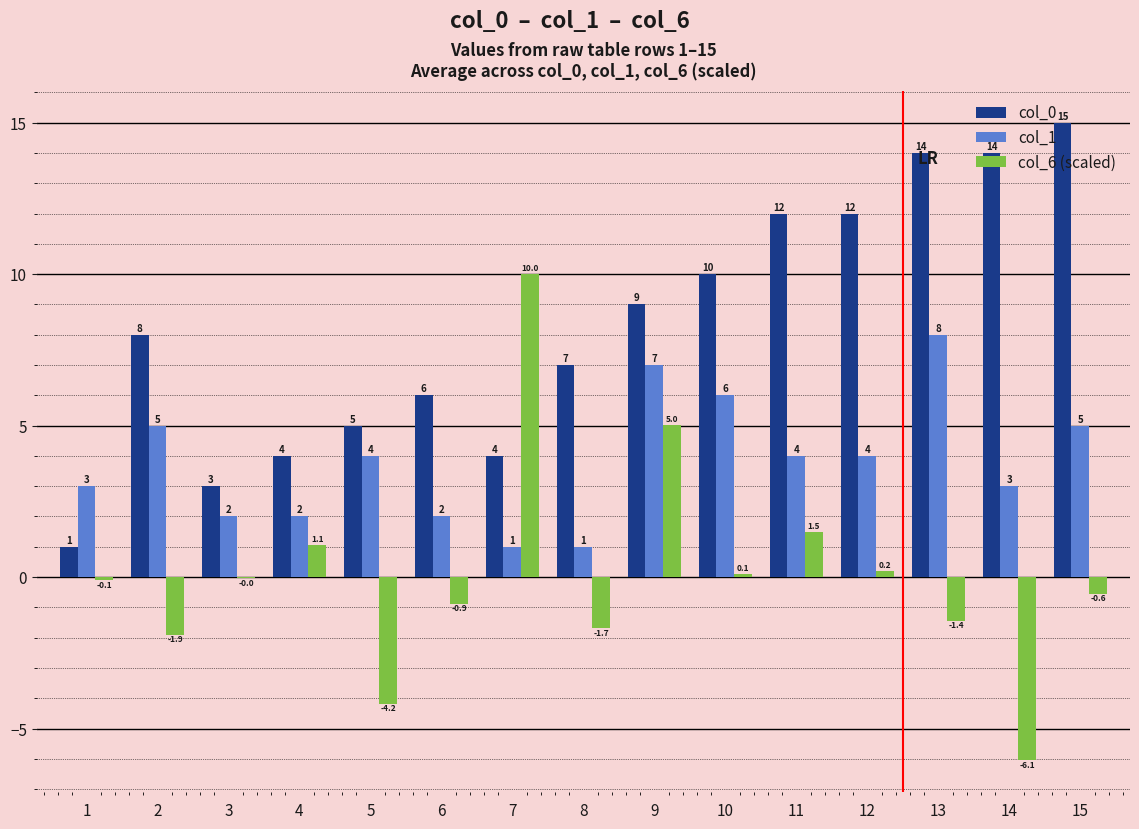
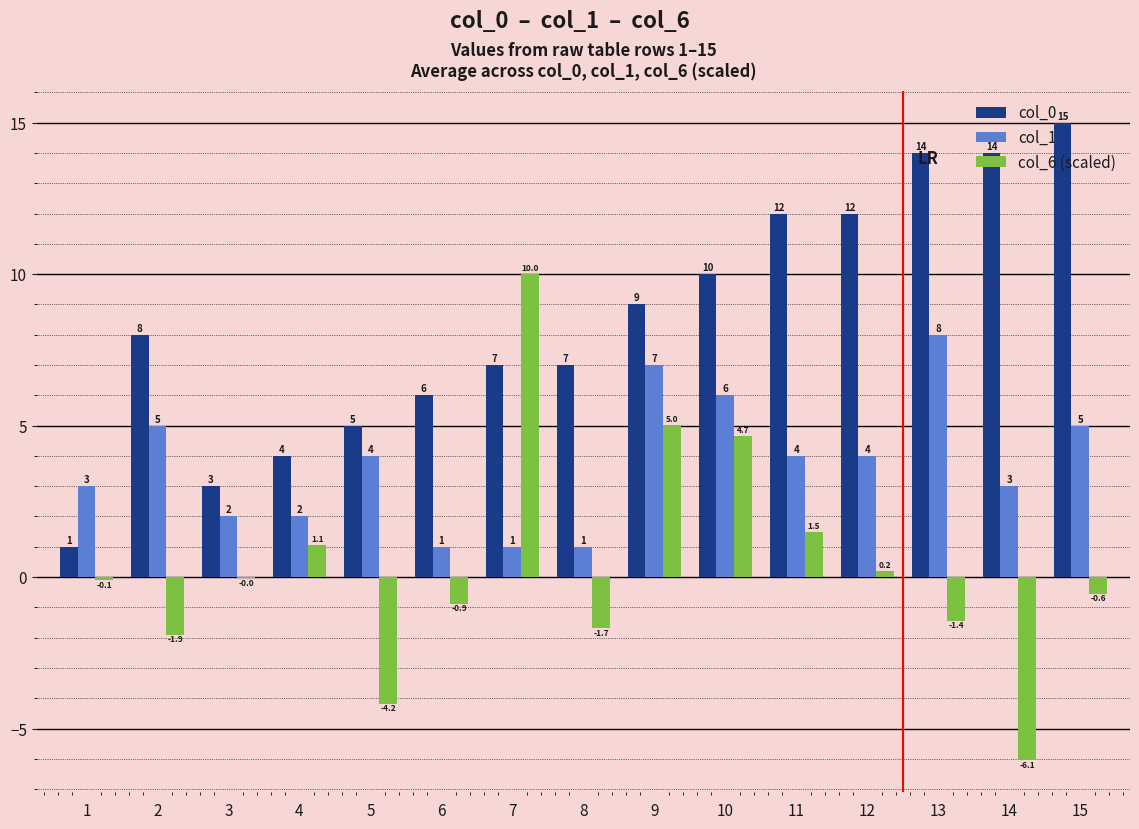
  {
    "col_0": {
      "1": 1,
      "2": 8,
      "3": 3,
      "4": 4,
      "5": 5,
      "6": 6,
-     "7": 4,
+     "7": 7,
      "8": 7,
      "9": 9,
      "10": 10,
      "11": 12,
      "12": 12,
      "13": 14,
      "14": 14,
      "15": 15
    },
    "col_1": {
      "1": 3,
      "2": 5,
      "3": 2,
      "4": 2,
      "5": 4,
-     "6": 2,
+     "6": 1,
      "7": 1,
      "8": 1,
      "9": 7,
      "10": 6,
      "11": 4,
      "12": 4,
      "13": 8,
      "14": 3,
      "15": 5
    },
    "col_6 (scaled)": {
      "1": -0.1,
      "2": -1.9,
      "3": -0.0,
      "4": 1.1,
      "5": -4.2,
      "6": -0.9,
      "7": 10.0,
      "8": -1.7,
      "9": 5.0,
-     "10": 0.1,
+     "10": 4.7,
      "11": 1.5,
      "12": 0.2,
      "13": -1.4,
      "14": -6.1,
      "15": -0.6
    }
  }
